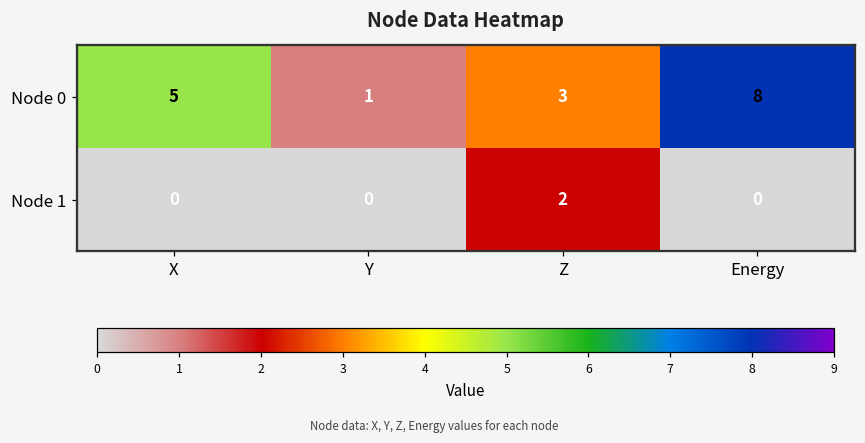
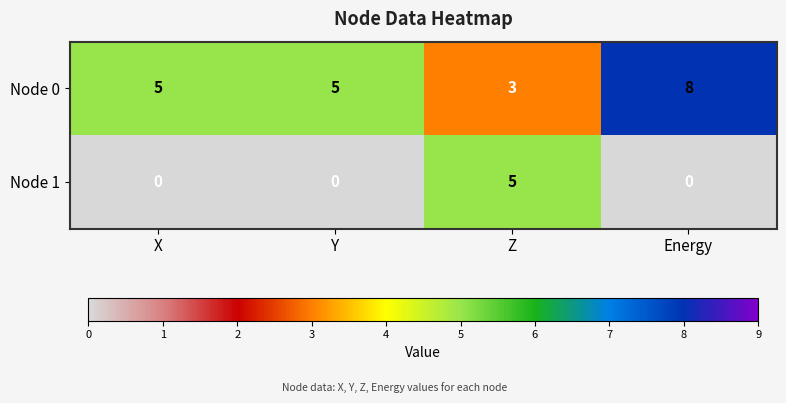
  {
    "Node 0": {
      "X": 5,
-     "Y": 1,
+     "Y": 5,
      "Z": 3,
      "Energy": 8
    },
    "Node 1": {
-     "Z": 2
+     "Z": 5
    }
  }
